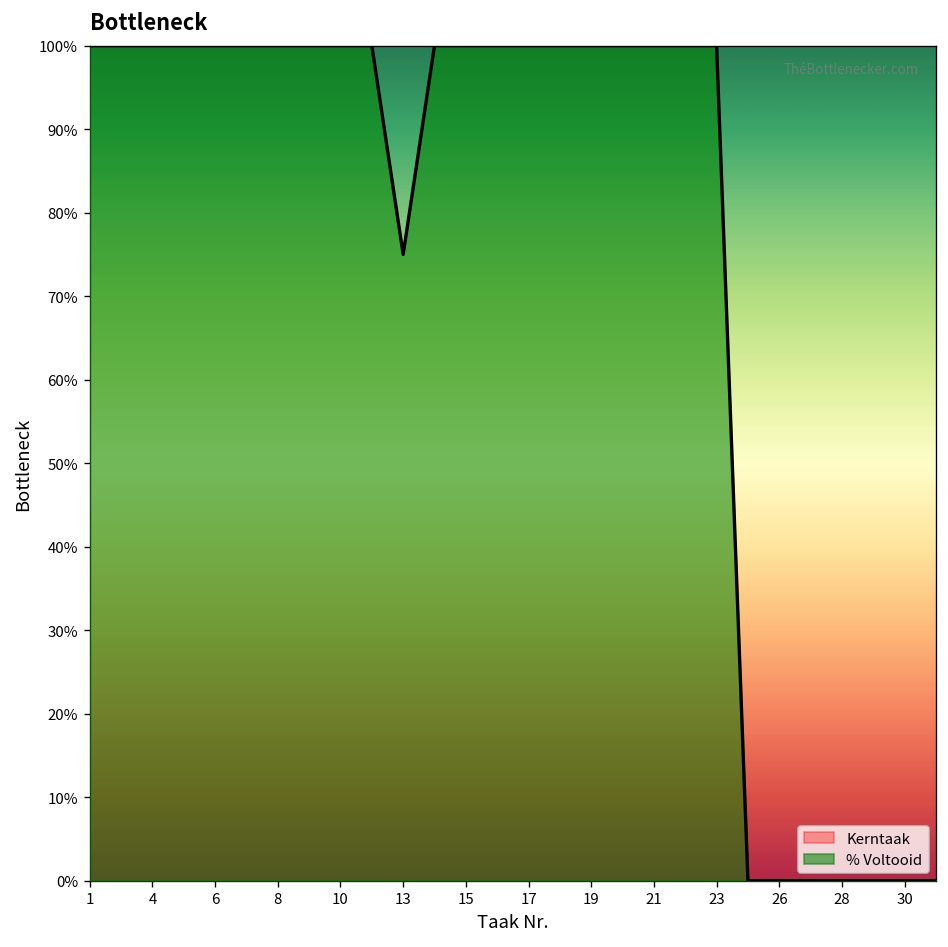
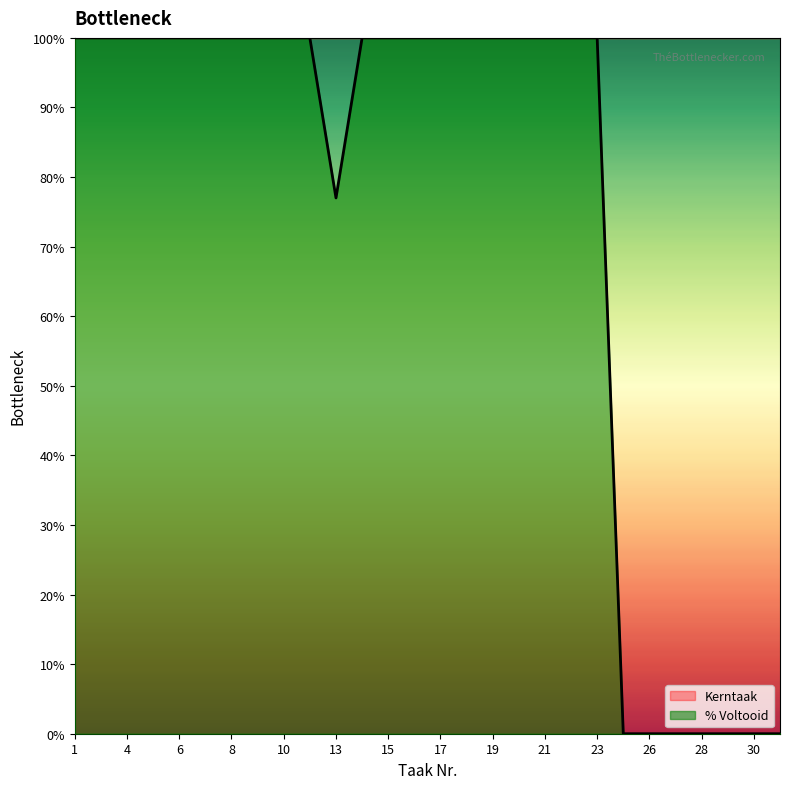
  {
    "% Voltooid": {
-     "13": "75%",
+     "13": "77%",
      "26": "0%",
      "28": "0%",
      "30": "0%"
    }
  }
